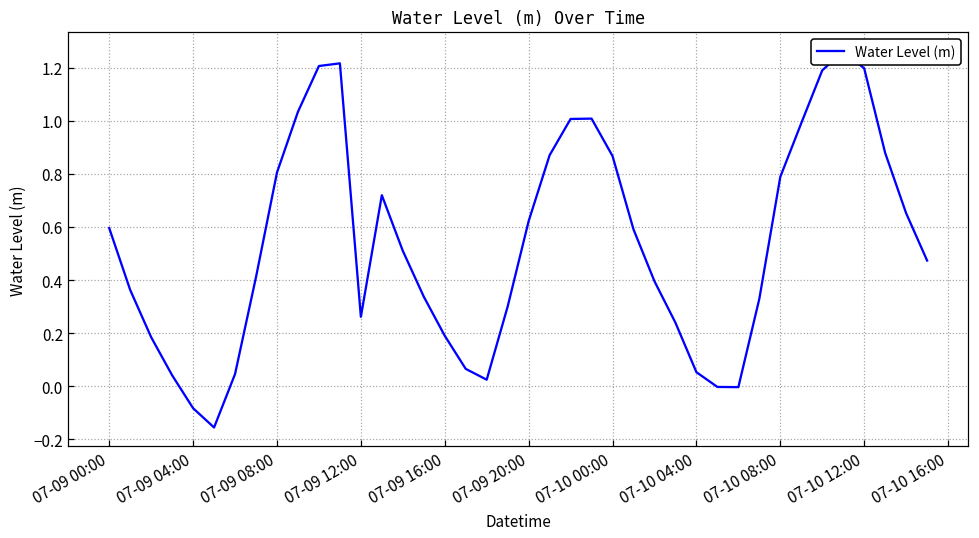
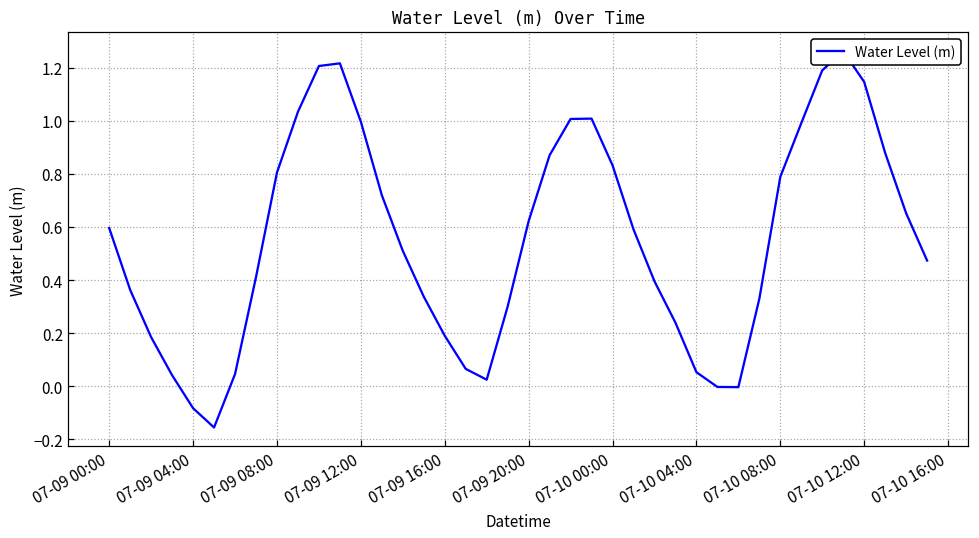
  {
    "07-09 00:00": 0.60,
    "07-09 04:00": -0.08,
    "07-09 08:00": 0.81,
-   "07-09 12:00": 0.26,
+   "07-09 12:00": 1.00,
    "07-09 16:00": 0.19,
    "07-09 20:00": 0.62,
-   "07-10 00:00": 0.87,
+   "07-10 00:00": 0.83,
    "07-10 04:00": 0.05,
    "07-10 08:00": 0.79,
-   "07-10 12:00": 1.20
+   "07-10 12:00": 1.15
  }
